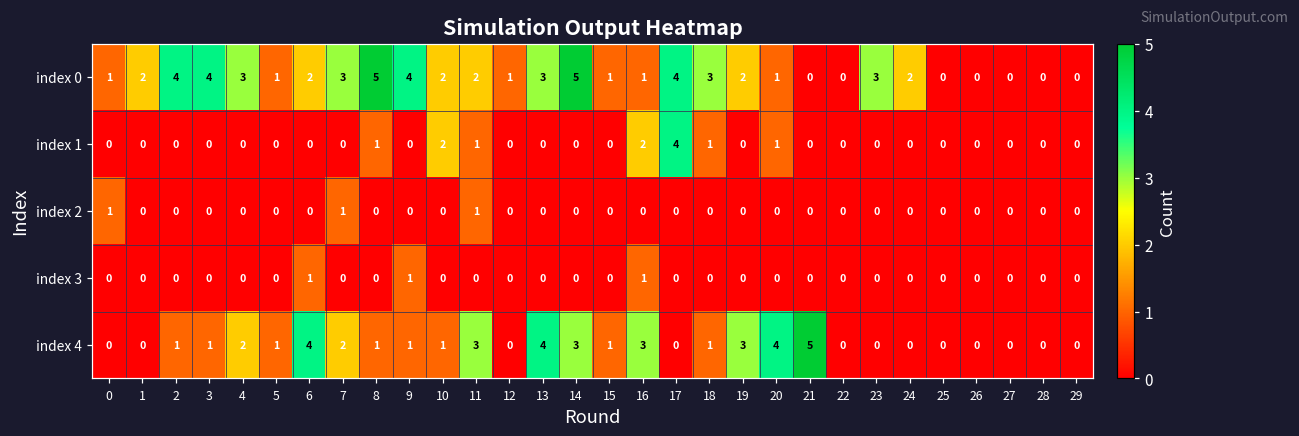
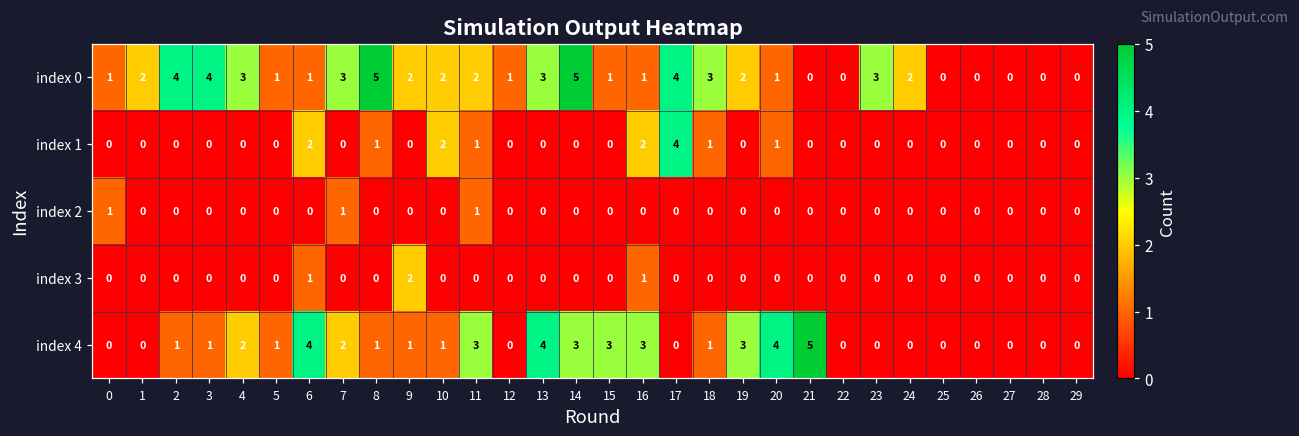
  {
    "index 0": {
      "0": 1,
      "1": 2,
      "2": 4,
      "3": 4,
      "4": 3,
      "5": 1,
-     "6": 2,
+     "6": 1,
      "7": 3,
      "8": 5,
-     "9": 4,
+     "9": 2,
      "10": 2,
      "11": 2,
      "12": 1,
      "13": 3,
      "14": 5,
      "15": 1,
      "16": 1,
      "17": 4,
      "18": 3,
      "19": 2,
      "20": 1,
      "21": 0,
      "22": 0,
      "23": 3,
      "24": 2,
      "25": 0,
      "26": 0,
      "27": 0,
      "28": 0,
      "29": 0
    },
    "index 1": {
      "0": 0,
      "1": 0,
      "2": 0,
      "3": 0,
      "4": 0,
      "5": 0,
-     "6": 0,
+     "6": 2,
      "7": 0,
      "8": 1,
      "9": 0,
      "10": 2,
      "11": 1,
      "12": 0,
      "13": 0,
      "14": 0,
      "15": 0,
      "16": 2,
      "17": 4,
      "18": 1,
      "19": 0,
      "20": 1,
      "21": 0,
      "22": 0,
      "23": 0,
      "24": 0,
      "25": 0,
      "26": 0,
      "27": 0,
      "28": 0,
      "29": 0
    },
    "index 2": {
      "0": 1,
      "1": 0,
      "2": 0,
      "3": 0,
      "4": 0,
      "5": 0,
      "6": 0,
      "7": 1,
      "8": 0,
      "9": 0,
      "10": 0,
      "11": 1,
      "12": 0,
      "13": 0,
      "14": 0,
      "15": 0,
      "16": 0,
      "17": 0,
      "18": 0,
      "19": 0,
      "20": 0,
      "21": 0,
      "22": 0,
      "23": 0,
      "24": 0,
      "25": 0,
      "26": 0,
      "27": 0,
      "28": 0,
      "29": 0
    },
    "index 3": {
      "0": 0,
      "1": 0,
      "2": 0,
      "3": 0,
      "4": 0,
      "5": 0,
      "6": 1,
      "7": 0,
      "8": 0,
-     "9": 1,
+     "9": 2,
      "10": 0,
      "11": 0,
      "12": 0,
      "13": 0,
      "14": 0,
      "15": 0,
      "16": 1,
      "17": 0,
      "18": 0,
      "19": 0,
      "20": 0,
      "21": 0,
      "22": 0,
      "23": 0,
      "24": 0,
      "25": 0,
      "26": 0,
      "27": 0,
      "28": 0,
      "29": 0
    },
    "index 4": {
      "0": 0,
      "1": 0,
      "2": 1,
      "3": 1,
      "4": 2,
      "5": 1,
      "6": 4,
      "7": 2,
      "8": 1,
      "9": 1,
      "10": 1,
      "11": 3,
      "12": 0,
      "13": 4,
      "14": 3,
-     "15": 1,
+     "15": 3,
      "16": 3,
      "17": 0,
      "18": 1,
      "19": 3,
      "20": 4,
      "21": 5,
      "22": 0,
      "23": 0,
      "24": 0,
      "25": 0,
      "26": 0,
      "27": 0,
      "28": 0,
      "29": 0
    }
  }
